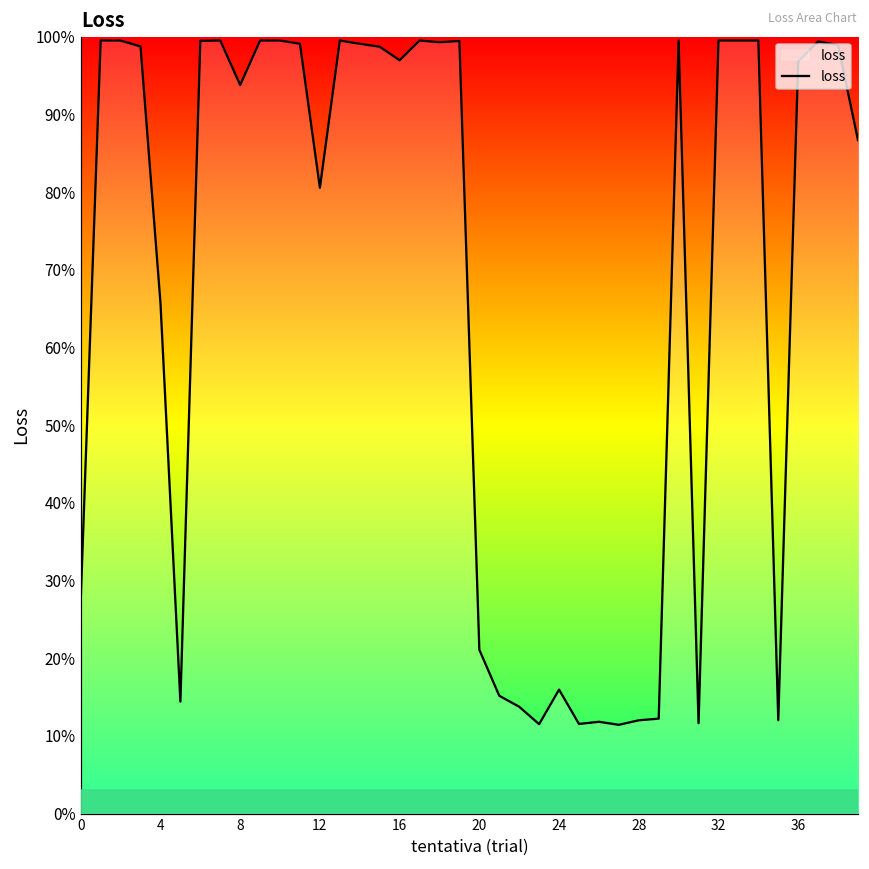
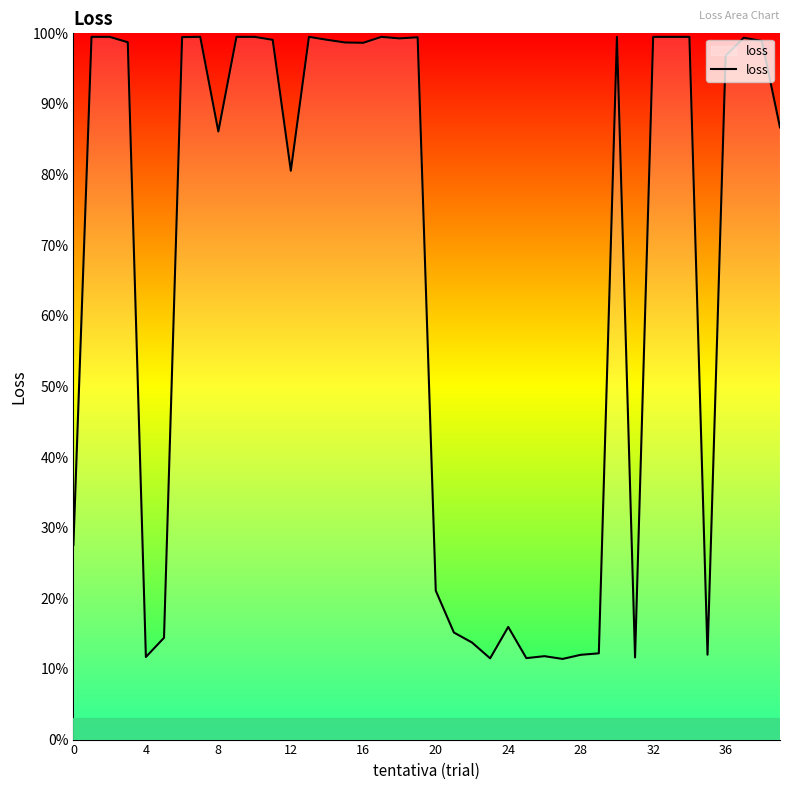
  {
    "0": "28%",
-   "4": "66%",
-   "8": "94%",
+   "4": "12%",
+   "8": "86%",
    "12": "81%",
-   "16": "97%",
+   "16": "99%",
    "20": "21%",
    "24": "16%",
    "28": "12%",
    "32": "99%"
  }
